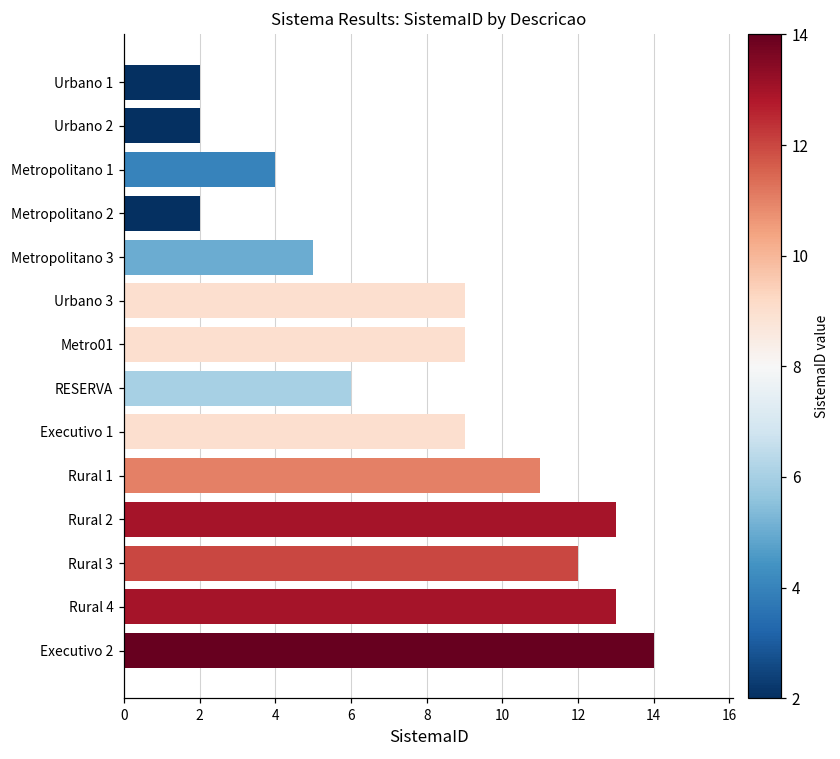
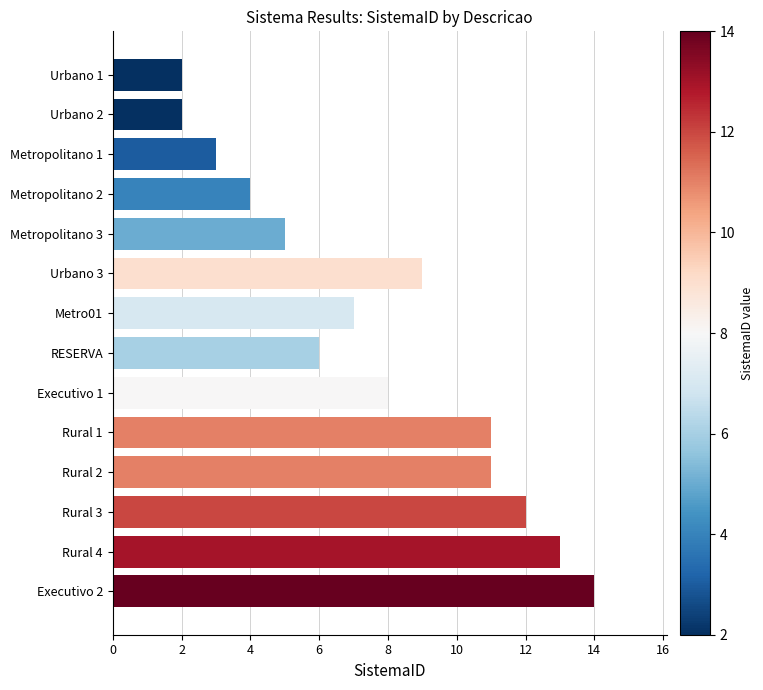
  {
    "Urbano 1": 2,
    "Urbano 2": 2,
-   "Metropolitano 1": 4,
-   "Metropolitano 2": 2,
+   "Metropolitano 1": 3,
+   "Metropolitano 2": 4,
    "Metropolitano 3": 5,
    "Urbano 3": 9,
-   "Metro01": 9,
+   "Metro01": 7,
    "RESERVA": 6,
-   "Executivo 1": 9,
+   "Executivo 1": 8,
    "Rural 1": 11,
-   "Rural 2": 13,
+   "Rural 2": 11,
    "Rural 3": 12,
    "Rural 4": 13,
    "Executivo 2": 14
  }
